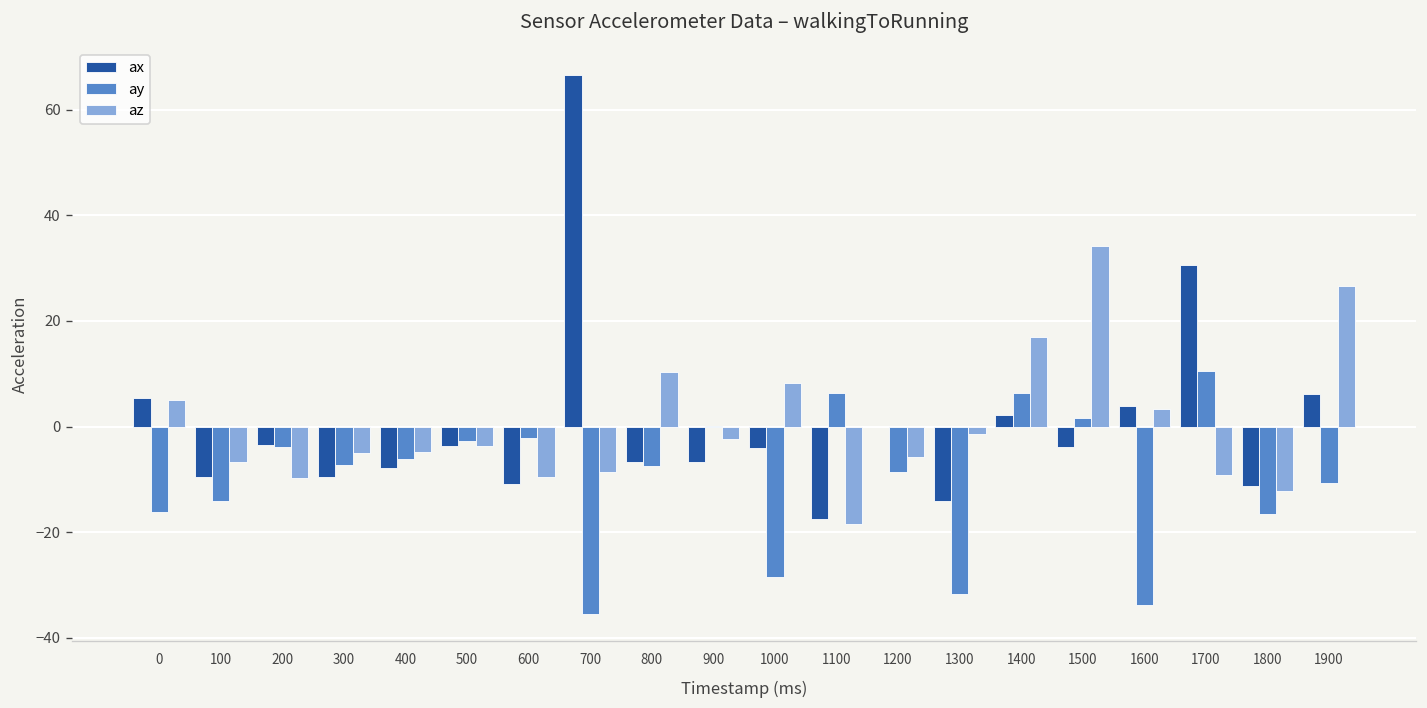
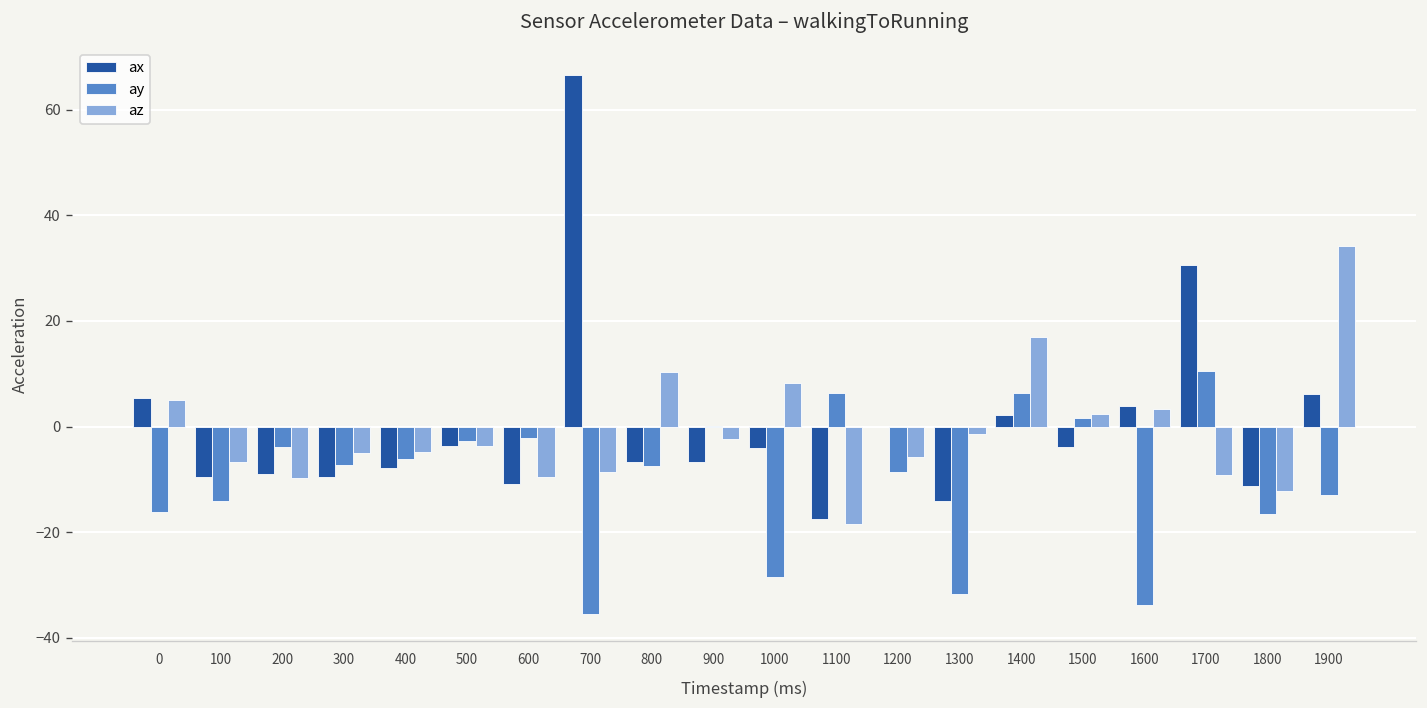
  {
    "ax": {
      "0": 5,
      "100": -10,
-     "200": -3,
+     "200": -9,
      "300": -10,
      "400": -8,
      "500": -4,
      "600": -11,
      "700": 67,
      "800": -7,
      "900": -7,
      "1000": -4,
      "1100": -18,
      "1300": -14,
      "1400": 2,
      "1500": -4,
      "1600": 4,
      "1700": 31,
      "1800": -11,
      "1900": 6
    },
    "ay": {
      "0": -16,
      "100": -14,
      "200": -4,
      "300": -7,
      "400": -6,
      "500": -3,
      "600": -2,
      "700": -36,
      "800": -7,
      "1000": -29,
      "1100": 6,
      "1200": -9,
      "1300": -32,
      "1400": 6,
      "1500": 2,
      "1600": -34,
      "1700": 11,
      "1800": -17,
-     "1900": -11
+     "1900": -13
    },
    "az": {
      "0": 5,
      "100": -7,
      "200": -10,
      "300": -5,
      "400": -5,
      "500": -4,
      "600": -10,
      "700": -9,
      "800": 10,
      "900": -2,
      "1000": 8,
      "1100": -19,
      "1200": -6,
      "1300": -1,
      "1400": 17,
-     "1500": 34,
+     "1500": 2,
      "1600": 3,
      "1700": -9,
      "1800": -12,
-     "1900": 27
+     "1900": 34
    }
  }
